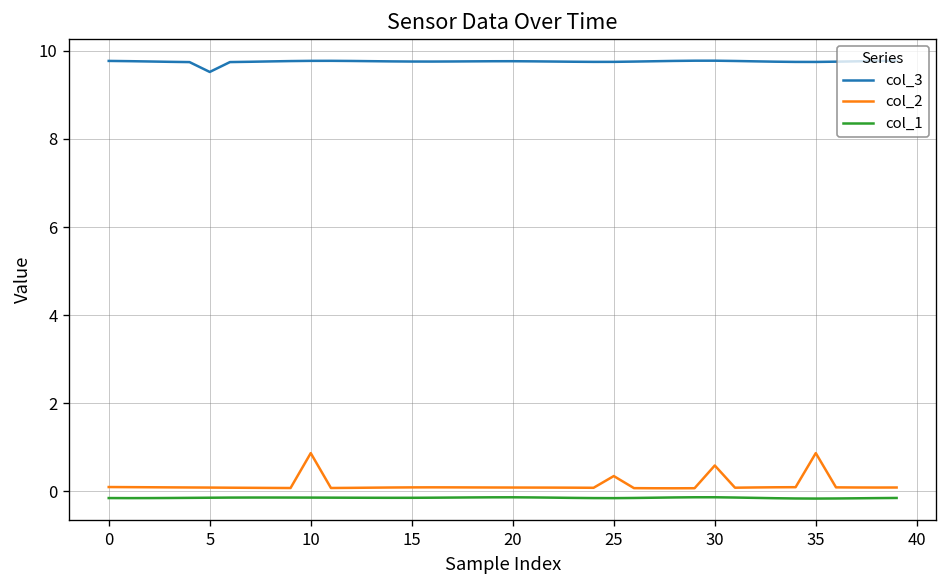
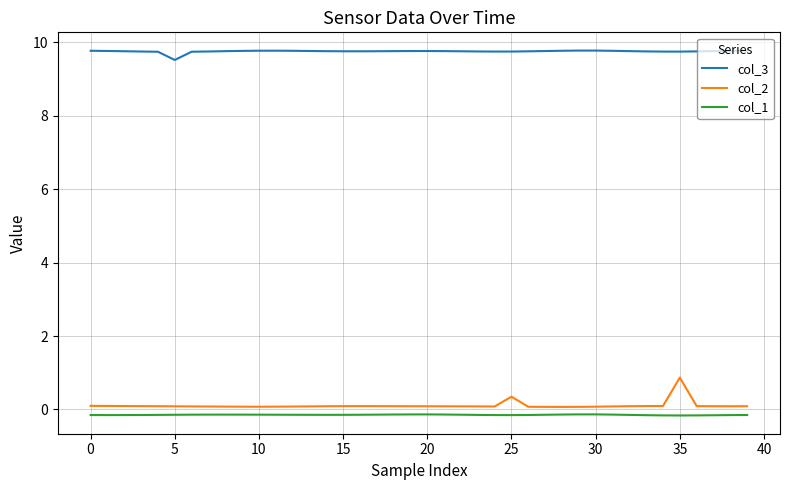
  {
    "col_3": {
      "0": 9.8,
      "5": 9.5,
      "10": 9.8,
      "15": 9.8,
      "20": 9.8,
      "25": 9.7,
      "30": 9.8,
      "35": 9.7
    },
    "col_2": {
      "0": 0.1,
      "5": 0.1,
-     "10": 0.9,
+     "10": 0.1,
      "15": 0.1,
      "20": 0.1,
      "25": 0.3,
-     "30": 0.6,
+     "30": 0.1,
      "35": 0.9
    },
    "col_1": {
      "0": -0.2,
      "5": -0.1,
      "10": -0.1,
      "15": -0.1,
      "20": -0.1,
      "25": -0.2,
      "30": -0.1,
      "35": -0.2
    }
  }
